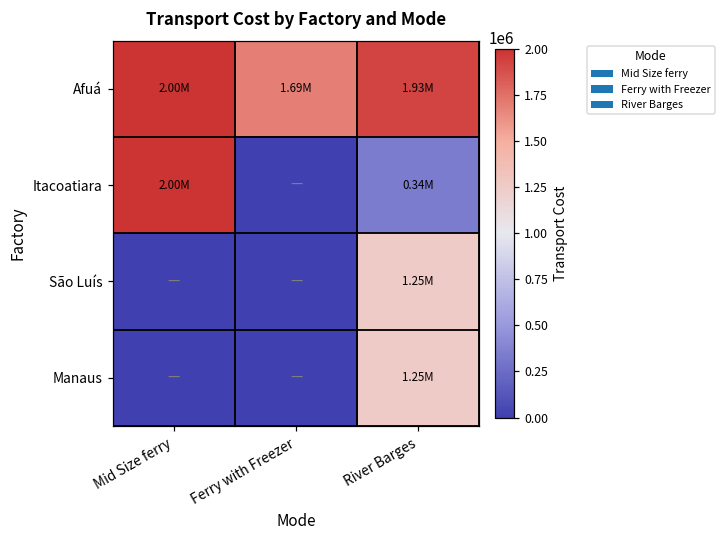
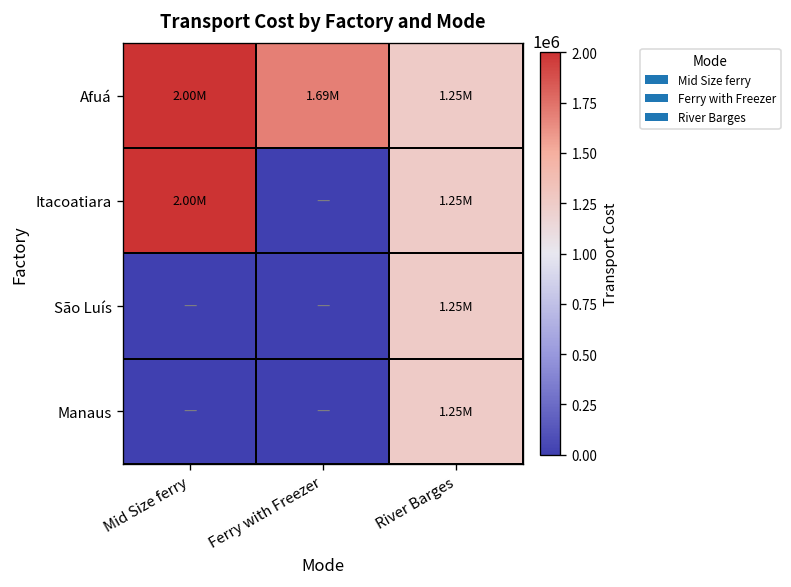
  {
    "Afuá": {
      "Mid Size ferry": "2.00M",
      "Ferry with Freezer": "1.69M",
-     "River Barges": "1.93M"
+     "River Barges": "1.25M"
    },
    "Itacoatiara": {
      "Mid Size ferry": "2.00M",
-     "River Barges": "0.34M"
+     "River Barges": "1.25M"
    },
    "São Luís": {
      "River Barges": "1.25M"
    },
    "Manaus": {
      "River Barges": "1.25M"
    }
  }
